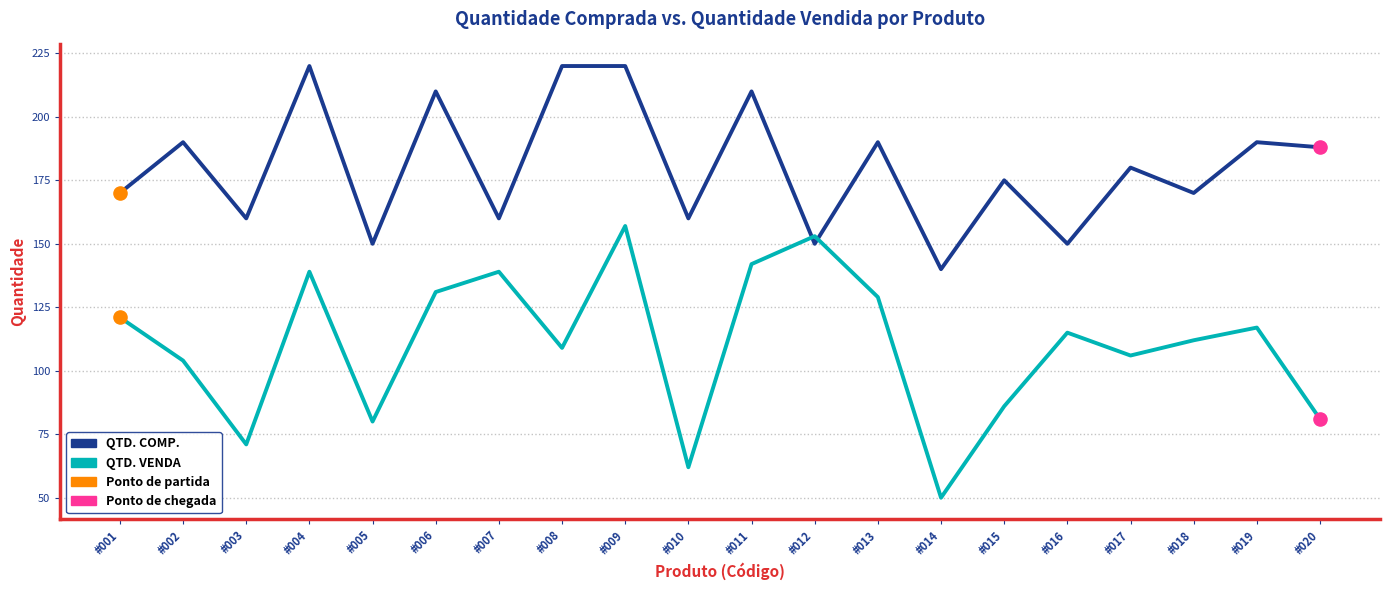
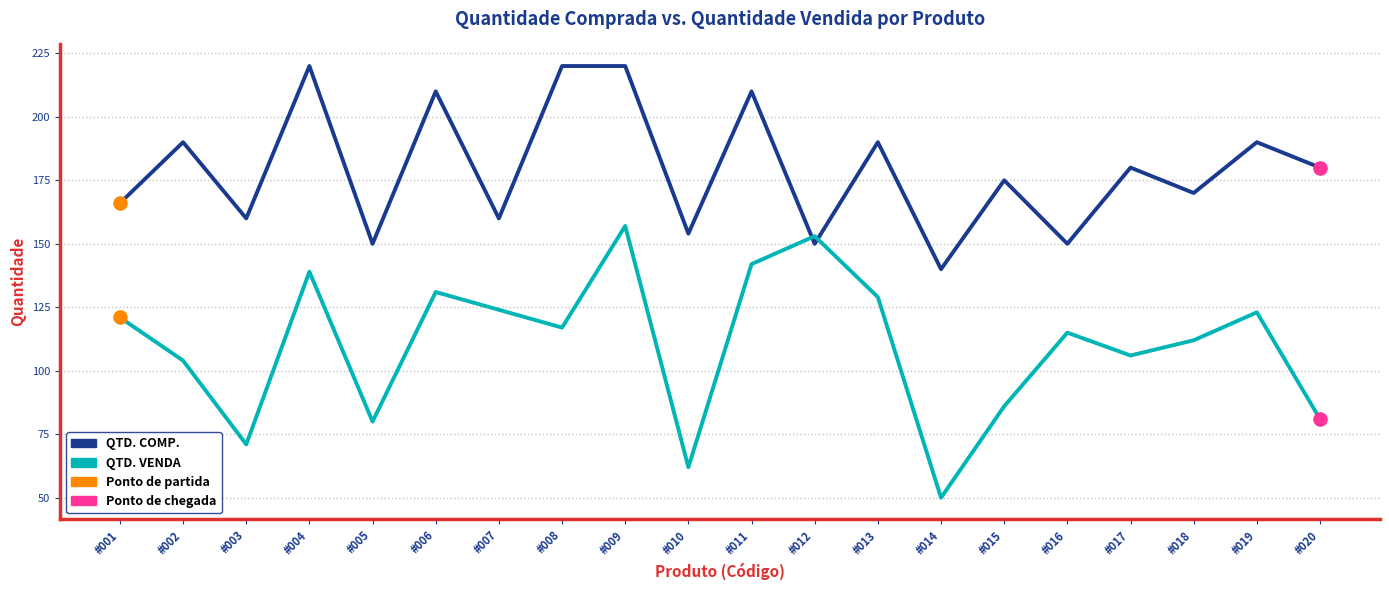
  {
    "QTD. COMP.": {
-     "#001": 170,
+     "#001": 166,
      "#002": 190,
      "#003": 160,
      "#004": 220,
      "#005": 150,
      "#006": 210,
      "#007": 160,
      "#008": 220,
      "#009": 220,
-     "#010": 160,
+     "#010": 154,
      "#011": 210,
      "#012": 150,
      "#013": 190,
      "#014": 140,
      "#015": 175,
      "#016": 150,
      "#017": 180,
      "#018": 170,
      "#019": 190,
-     "#020": 188
+     "#020": 180
    },
    "QTD. VENDA": {
      "#002": 104,
      "#003": 71,
      "#004": 139,
      "#005": 80,
      "#006": 131,
-     "#007": 139,
-     "#008": 109,
+     "#007": 124,
+     "#008": 117,
      "#009": 157,
      "#010": 62,
      "#011": 142,
      "#012": 153,
      "#013": 129,
      "#014": 50,
      "#015": 86,
      "#016": 115,
      "#017": 106,
      "#018": 112,
-     "#019": 117
+     "#019": 123
    }
  }
